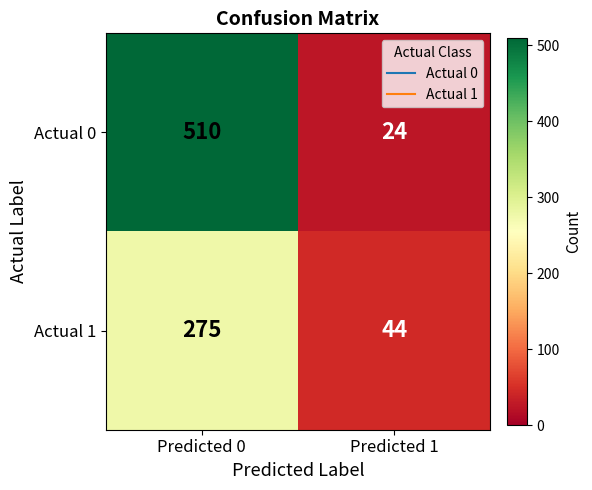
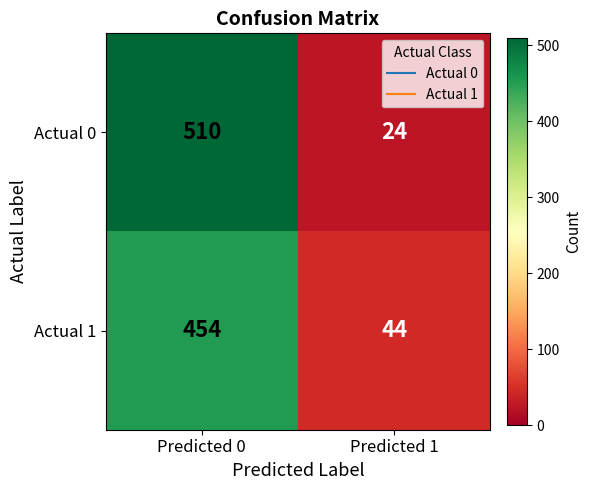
  {
    "Actual 0": {
      "Predicted 0": 510,
      "Predicted 1": 24
    },
    "Actual 1": {
-     "Predicted 0": 275,
+     "Predicted 0": 454,
      "Predicted 1": 44
    }
  }
